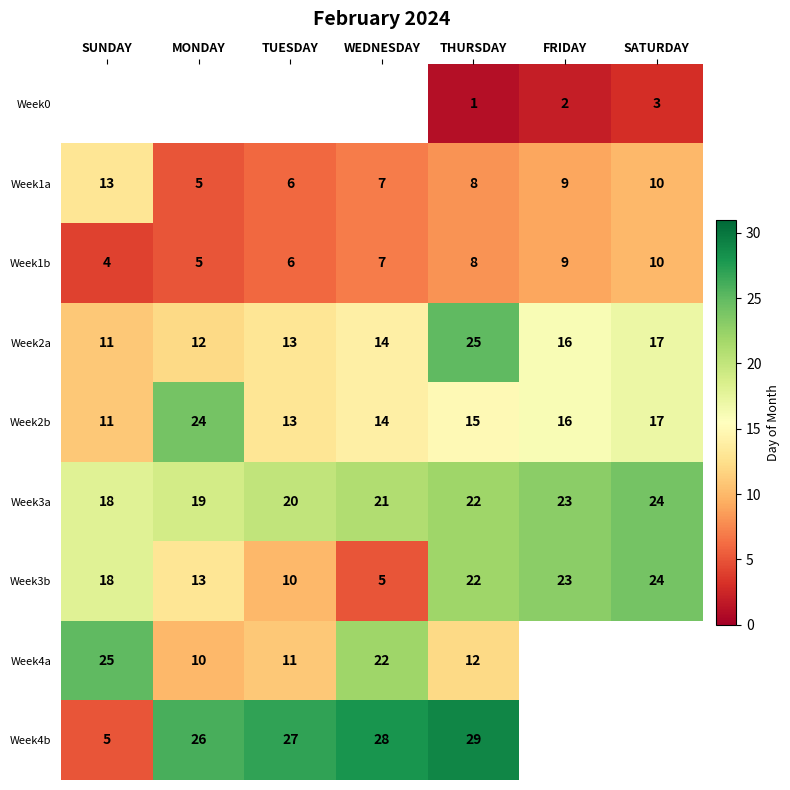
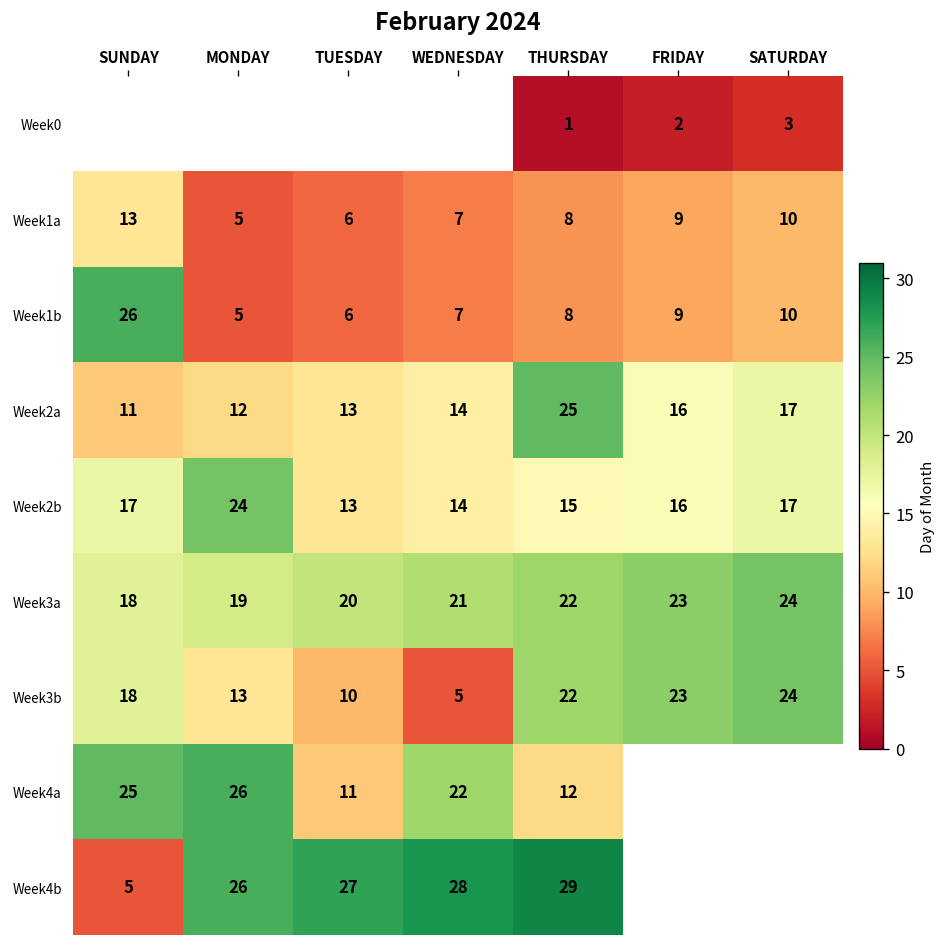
  {
    "Week0": {
      "THURSDAY": 1,
      "FRIDAY": 2,
      "SATURDAY": 3
    },
    "Week1a": {
      "SUNDAY": 13,
      "MONDAY": 5,
      "TUESDAY": 6,
      "WEDNESDAY": 7,
      "THURSDAY": 8,
      "FRIDAY": 9,
      "SATURDAY": 10
    },
    "Week1b": {
-     "SUNDAY": 4,
+     "SUNDAY": 26,
      "MONDAY": 5,
      "TUESDAY": 6,
      "WEDNESDAY": 7,
      "THURSDAY": 8,
      "FRIDAY": 9,
      "SATURDAY": 10
    },
    "Week2a": {
      "SUNDAY": 11,
      "MONDAY": 12,
      "TUESDAY": 13,
      "WEDNESDAY": 14,
      "THURSDAY": 25,
      "FRIDAY": 16,
      "SATURDAY": 17
    },
    "Week2b": {
-     "SUNDAY": 11,
+     "SUNDAY": 17,
      "MONDAY": 24,
      "TUESDAY": 13,
      "WEDNESDAY": 14,
      "THURSDAY": 15,
      "FRIDAY": 16,
      "SATURDAY": 17
    },
    "Week3a": {
      "SUNDAY": 18,
      "MONDAY": 19,
      "TUESDAY": 20,
      "WEDNESDAY": 21,
      "THURSDAY": 22,
      "FRIDAY": 23,
      "SATURDAY": 24
    },
    "Week3b": {
      "SUNDAY": 18,
      "MONDAY": 13,
      "TUESDAY": 10,
      "WEDNESDAY": 5,
      "THURSDAY": 22,
      "FRIDAY": 23,
      "SATURDAY": 24
    },
    "Week4a": {
      "SUNDAY": 25,
-     "MONDAY": 10,
+     "MONDAY": 26,
      "TUESDAY": 11,
      "WEDNESDAY": 22,
      "THURSDAY": 12
    },
    "Week4b": {
      "SUNDAY": 5,
      "MONDAY": 26,
      "TUESDAY": 27,
      "WEDNESDAY": 28,
      "THURSDAY": 29
    }
  }
